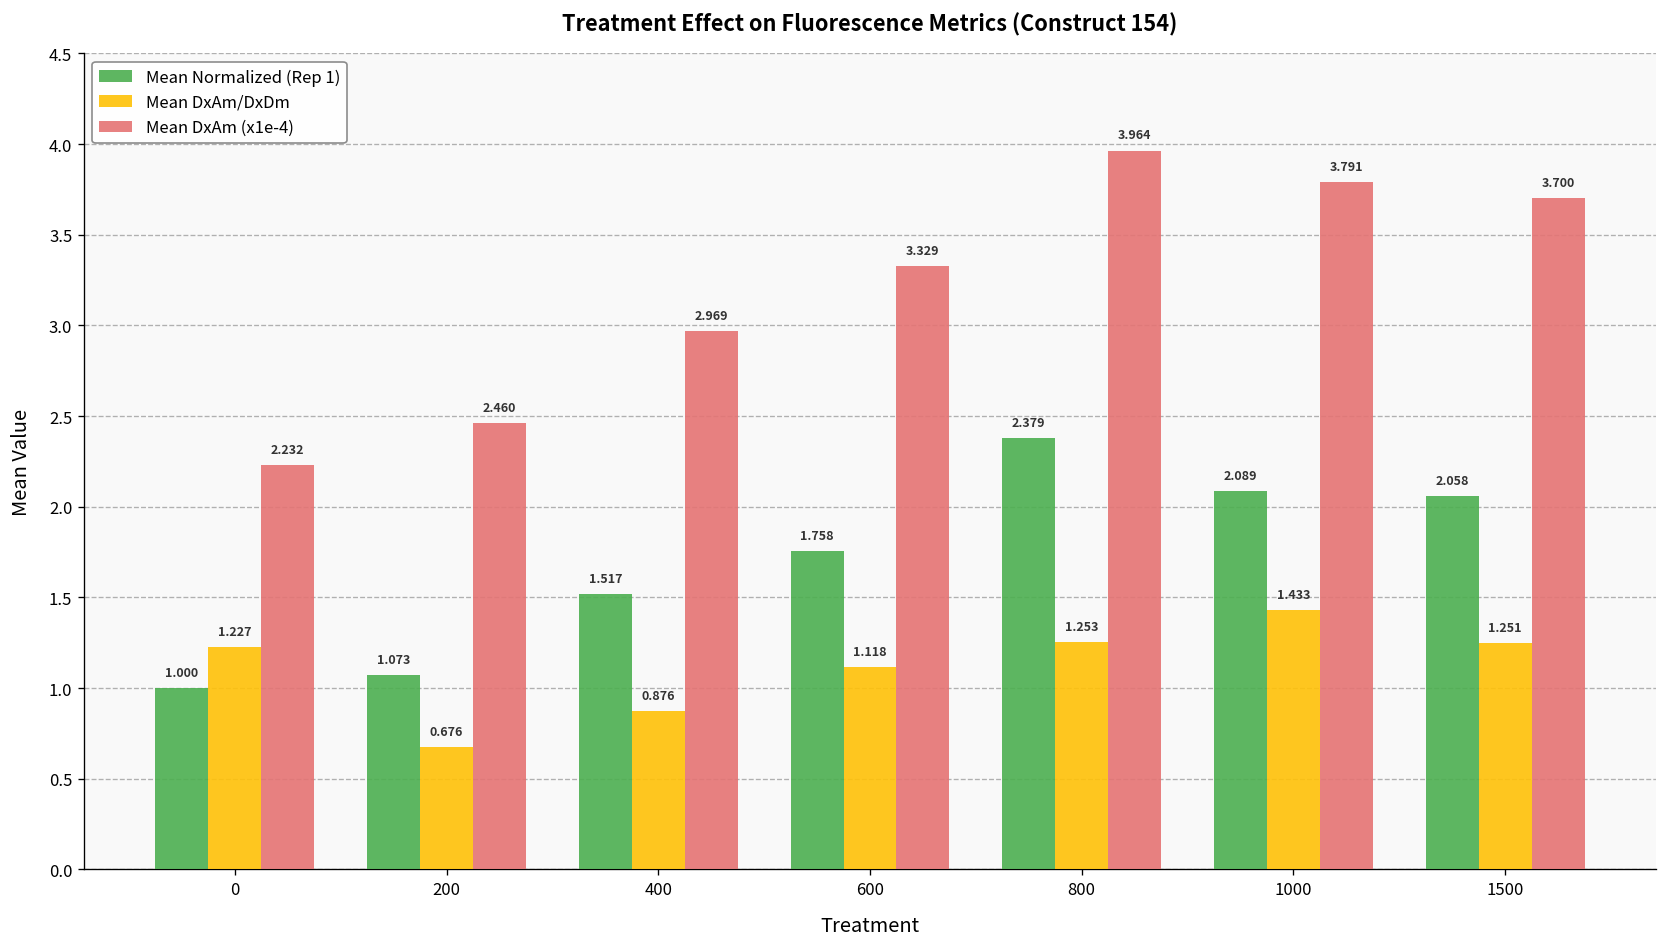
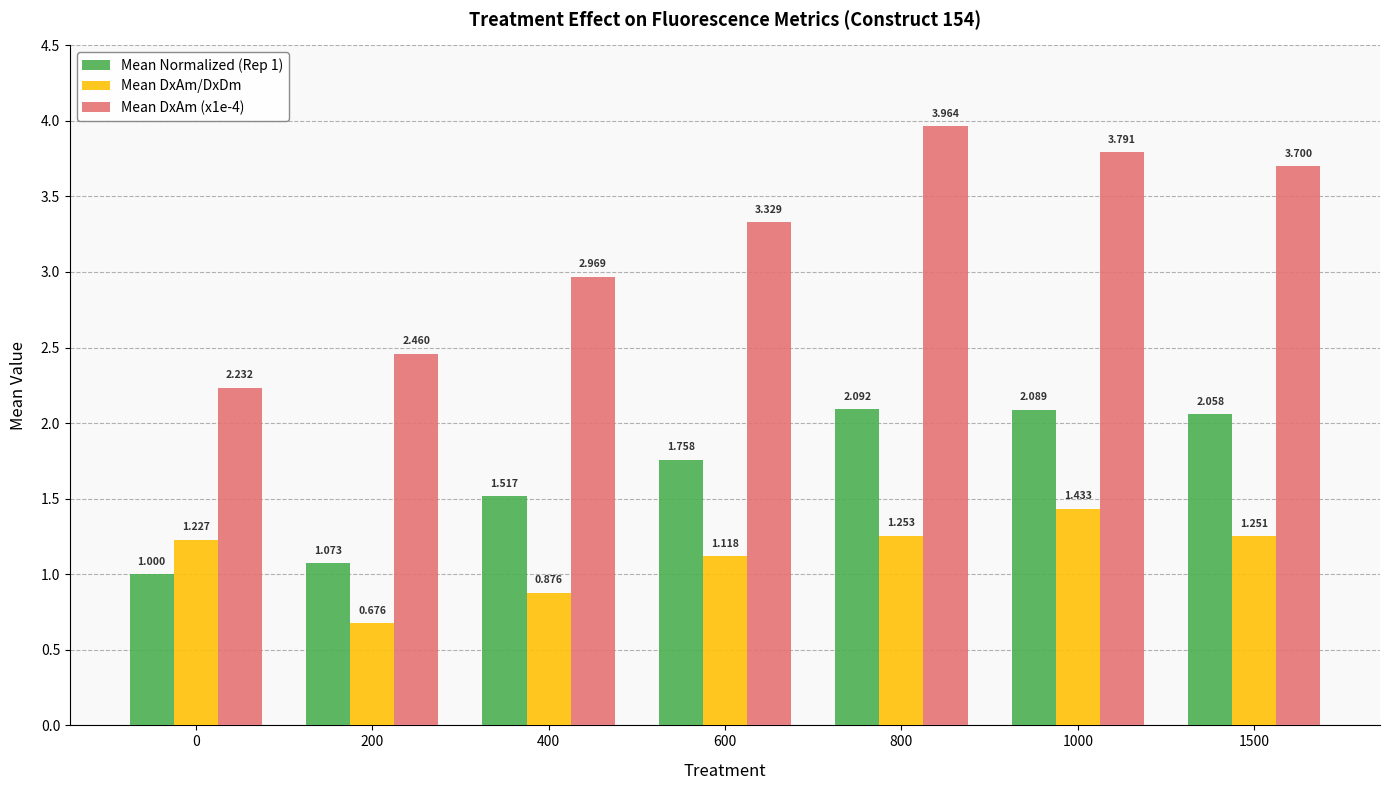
  {
    "Mean Normalized (Rep 1)": {
      "0": 1.000,
      "200": 1.073,
      "400": 1.517,
      "600": 1.758,
-     "800": 2.379,
+     "800": 2.092,
      "1000": 2.089,
      "1500": 2.058
    },
    "Mean DxAm/DxDm": {
      "0": 1.227,
      "200": 0.676,
      "400": 0.876,
      "600": 1.118,
      "800": 1.253,
      "1000": 1.433,
      "1500": 1.251
    },
    "Mean DxAm (x1e-4)": {
      "0": 2.232,
      "200": 2.460,
      "400": 2.969,
      "600": 3.329,
      "800": 3.964,
      "1000": 3.791,
      "1500": 3.700
    }
  }
